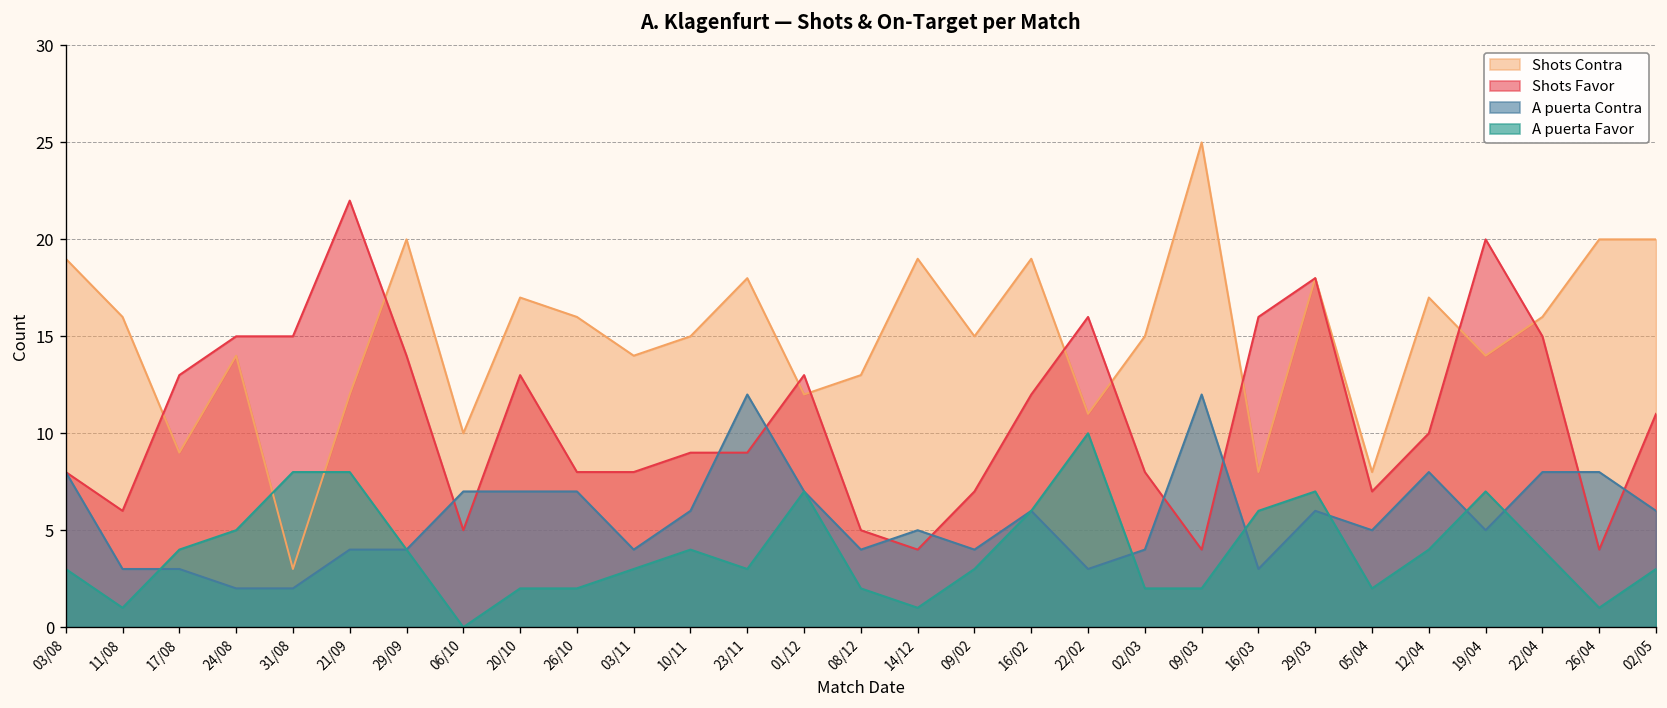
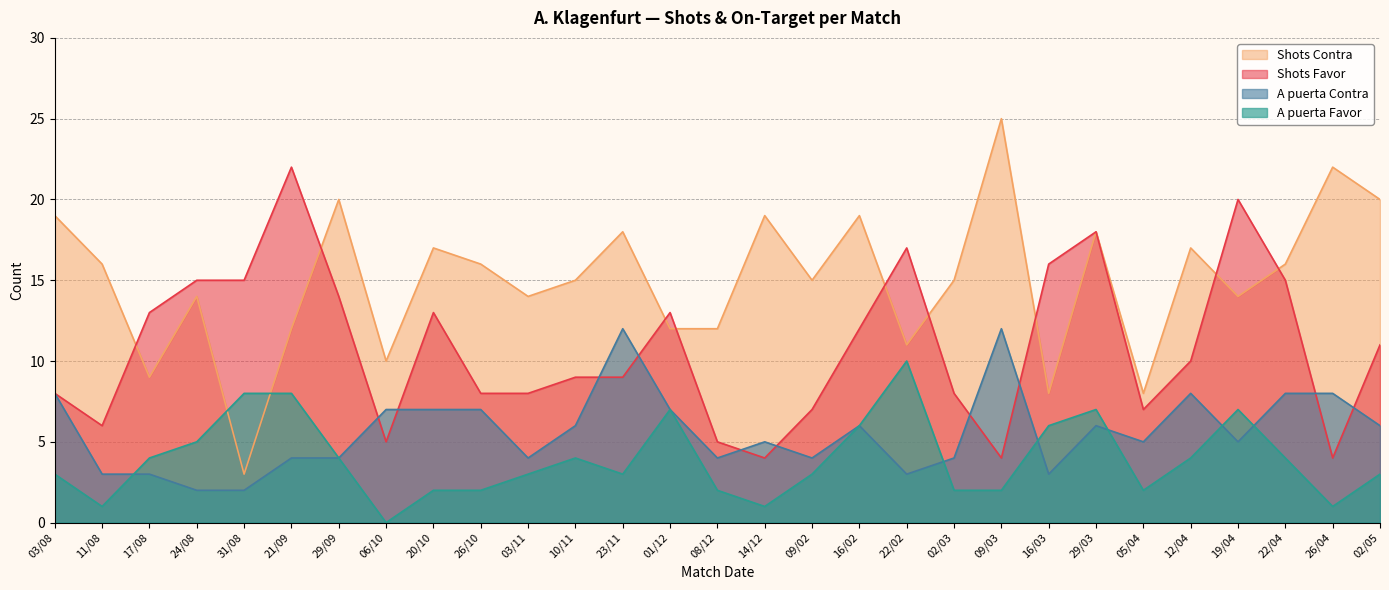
  {
    "Shots Contra": {
      "03/08": 19,
      "11/08": 16,
      "17/08": 9,
      "24/08": 14,
      "31/08": 3,
      "21/09": 12,
      "29/09": 20,
      "06/10": 10,
      "20/10": 17,
      "26/10": 16,
      "03/11": 14,
      "10/11": 15,
      "23/11": 18,
      "01/12": 12,
-     "08/12": 13,
+     "08/12": 12,
      "14/12": 19,
      "09/02": 15,
      "16/02": 19,
      "22/02": 11,
      "02/03": 15,
      "09/03": 25,
      "16/03": 8,
      "05/04": 8,
      "12/04": 17,
      "19/04": 14,
      "22/04": 16,
-     "26/04": 20,
+     "26/04": 22,
      "02/05": 20
    },
    "Shots Favor": {
      "11/08": 6,
      "17/08": 13,
      "24/08": 15,
      "31/08": 15,
      "21/09": 22,
      "29/09": 14,
      "06/10": 5,
      "20/10": 13,
      "26/10": 8,
      "03/11": 8,
      "10/11": 9,
      "23/11": 9,
      "01/12": 13,
      "08/12": 5,
      "14/12": 4,
      "09/02": 7,
      "16/02": 12,
-     "22/02": 16,
+     "22/02": 17,
      "02/03": 8,
      "09/03": 4,
      "16/03": 16,
      "05/04": 7,
      "12/04": 10,
      "19/04": 20,
      "22/04": 15,
      "26/04": 4,
      "02/05": 11
    }
  }
